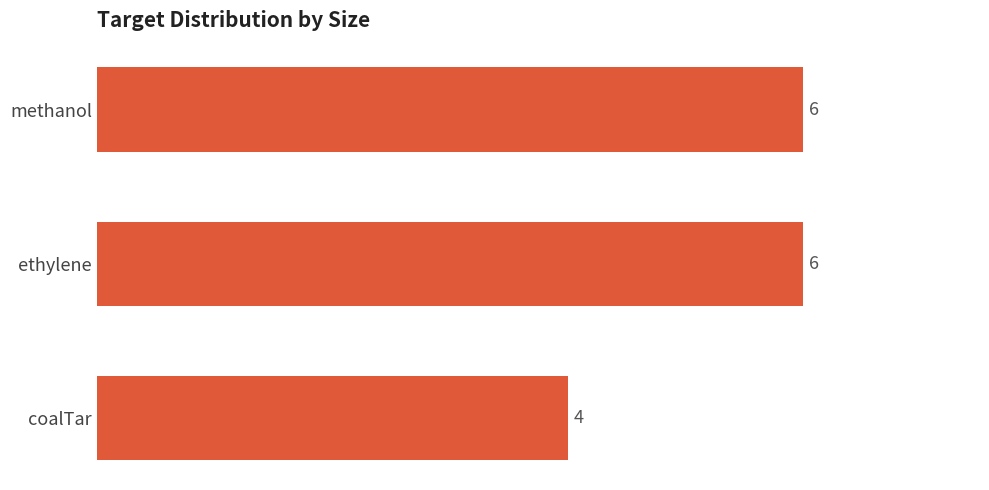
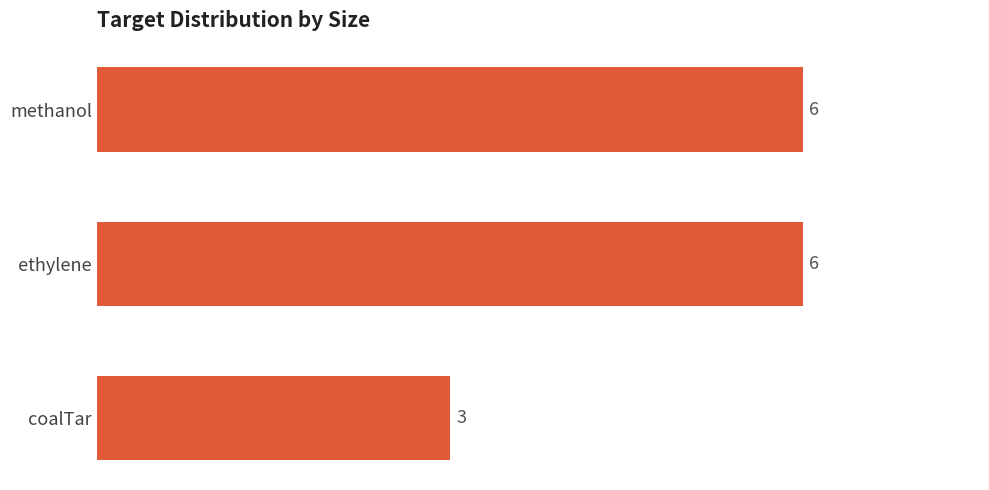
  {
    "methanol": 6,
    "ethylene": 6,
-   "coalTar": 4
+   "coalTar": 3
  }
